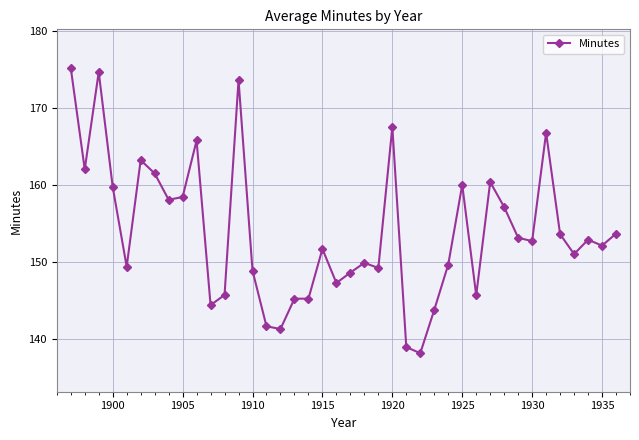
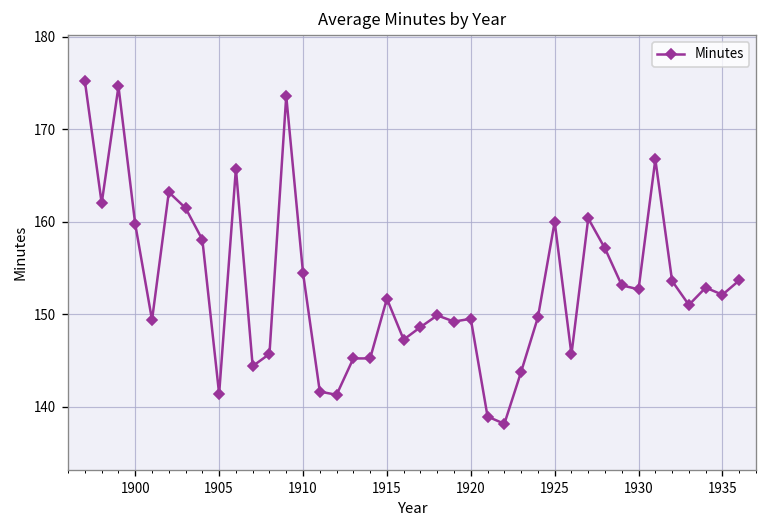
  {
    "1900": 160,
-   "1905": 158,
-   "1910": 149,
+   "1905": 141,
+   "1910": 154,
    "1915": 152,
-   "1920": 168,
+   "1920": 150,
    "1925": 160,
    "1930": 153,
    "1935": 152
  }
